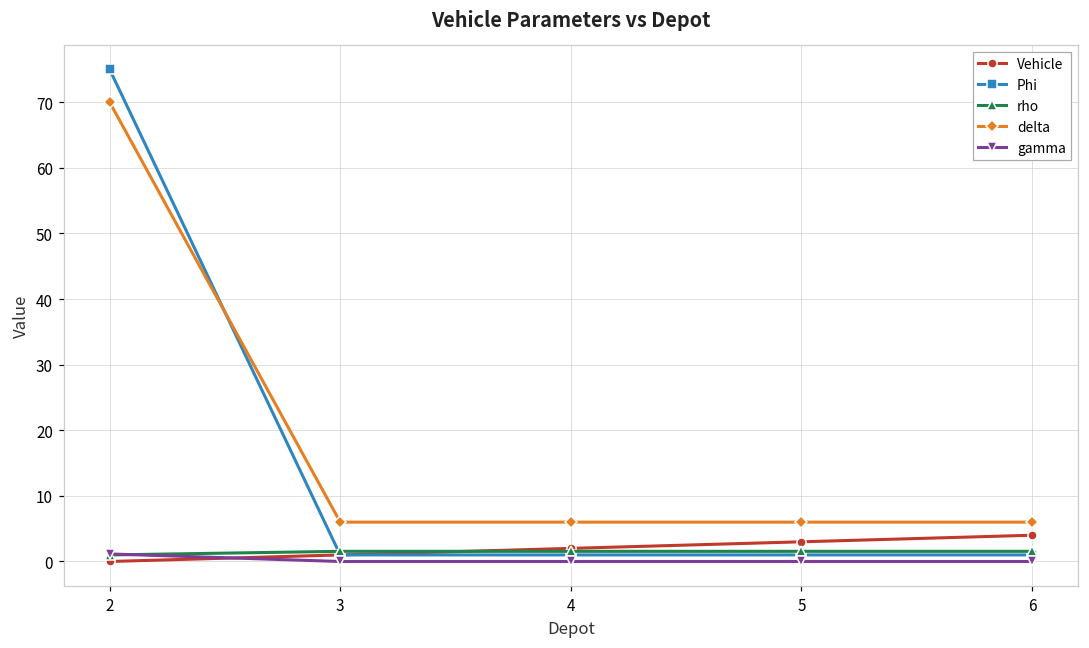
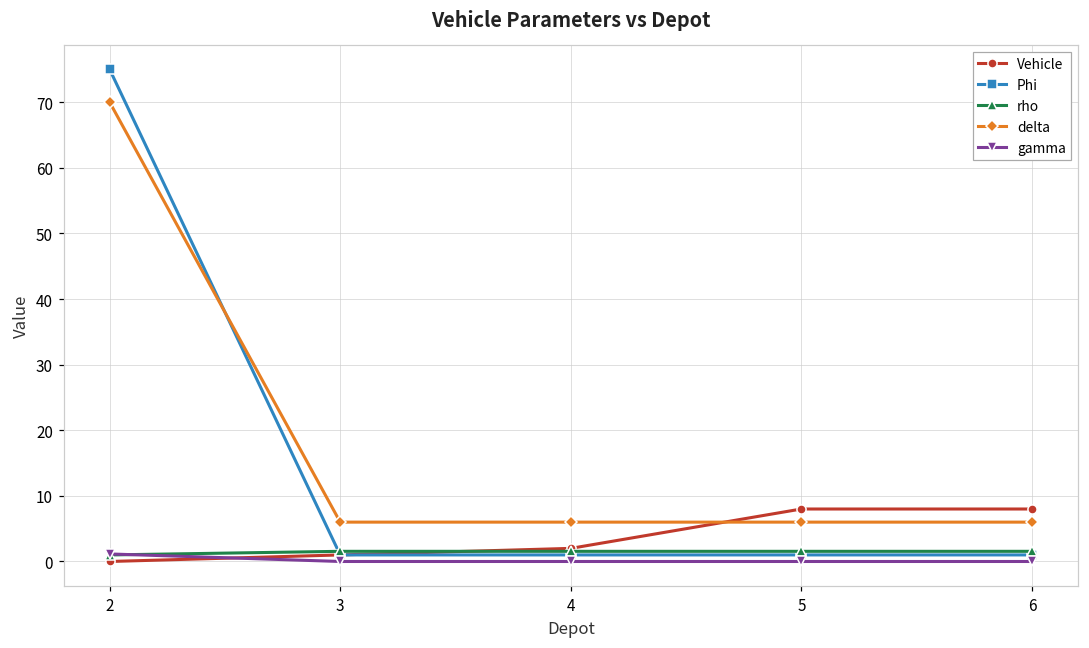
  {
    "Vehicle": {
      "2": 0,
      "4": 2,
-     "5": 3,
-     "6": 4
+     "5": 8,
+     "6": 8
    },
    "Phi": {
      "2": 75,
      "4": 1,
      "5": 1,
      "6": 1
    },
    "rho": {
      "3": 2,
      "4": 2,
      "5": 2,
      "6": 2
    },
    "delta": {
      "2": 70,
      "3": 6,
      "4": 6,
      "5": 6,
      "6": 6
    },
    "gamma": {
      "3": 0,
      "4": 0,
      "5": 0,
      "6": 0
    }
  }
